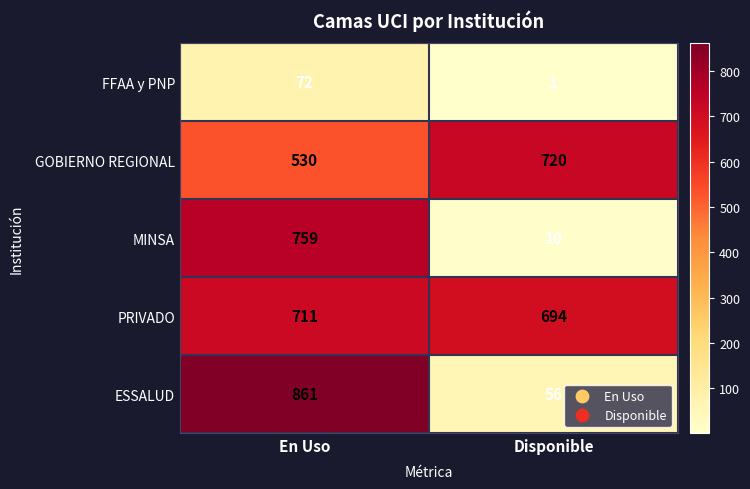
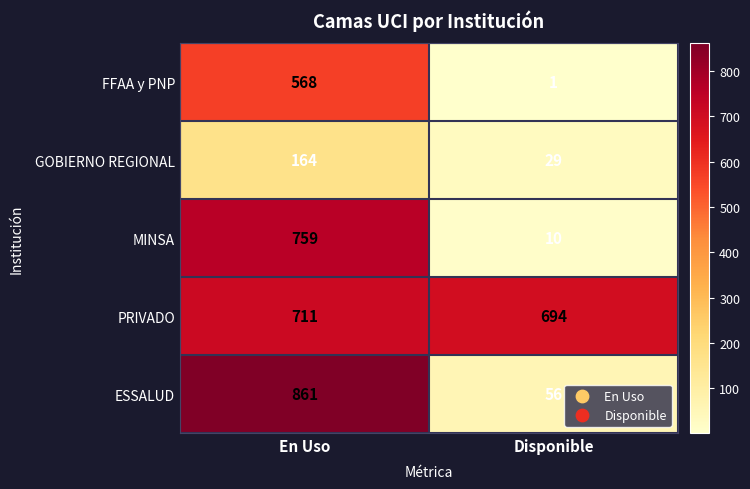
  {
    "FFAA y PNP": {
-     "En Uso": 72,
+     "En Uso": 568,
      "Disponible": 1
    },
    "GOBIERNO REGIONAL": {
-     "En Uso": 530,
-     "Disponible": 720
+     "En Uso": 164,
+     "Disponible": 29
    },
    "MINSA": {
      "En Uso": 759,
      "Disponible": 10
    },
    "PRIVADO": {
      "En Uso": 711,
      "Disponible": 694
    },
    "ESSALUD": {
      "En Uso": 861,
      "Disponible": 56
    }
  }
